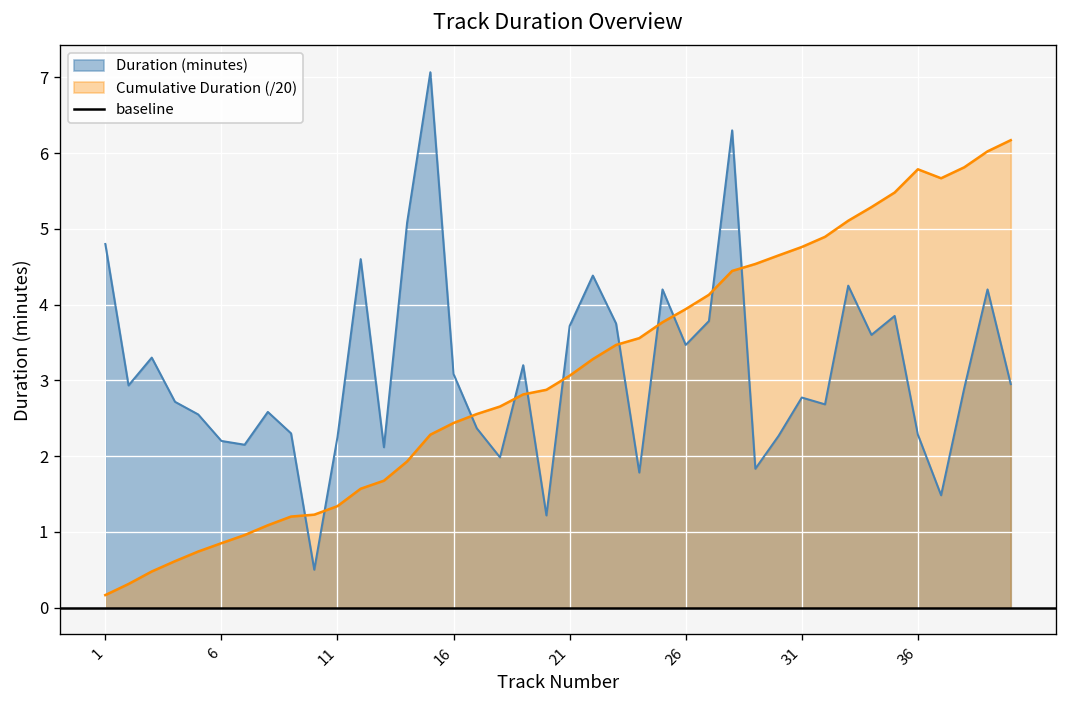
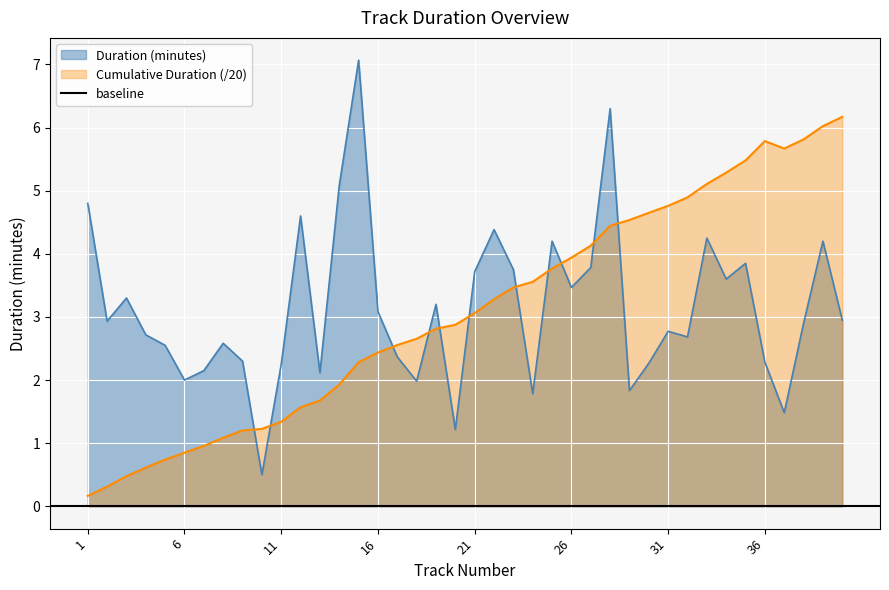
  {
    "Duration (minutes)": {
      "1": 4.8,
-     "6": 2.2,
+     "6": 2.0,
      "11": 2.3,
      "16": 3.1,
      "21": 3.7,
      "26": 3.5,
      "31": 2.8,
      "36": 2.3
    },
    "Cumulative Duration (/20)": {
      "1": 0.2,
      "6": 0.9,
      "11": 1.3,
      "16": 2.4,
      "21": 3.1,
      "26": 3.9,
      "31": 4.8,
      "36": 5.8
    }
  }
